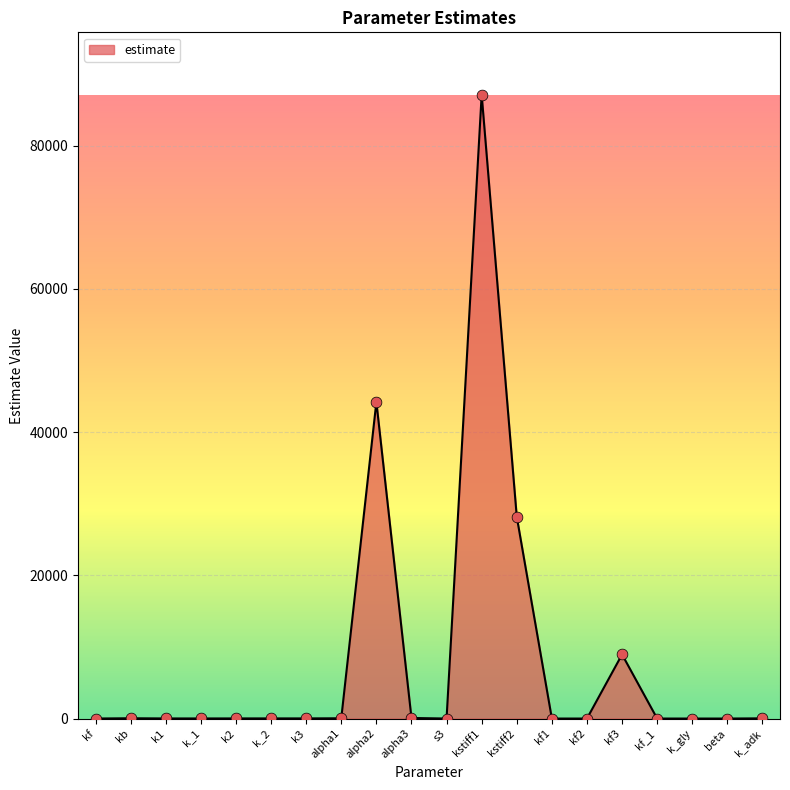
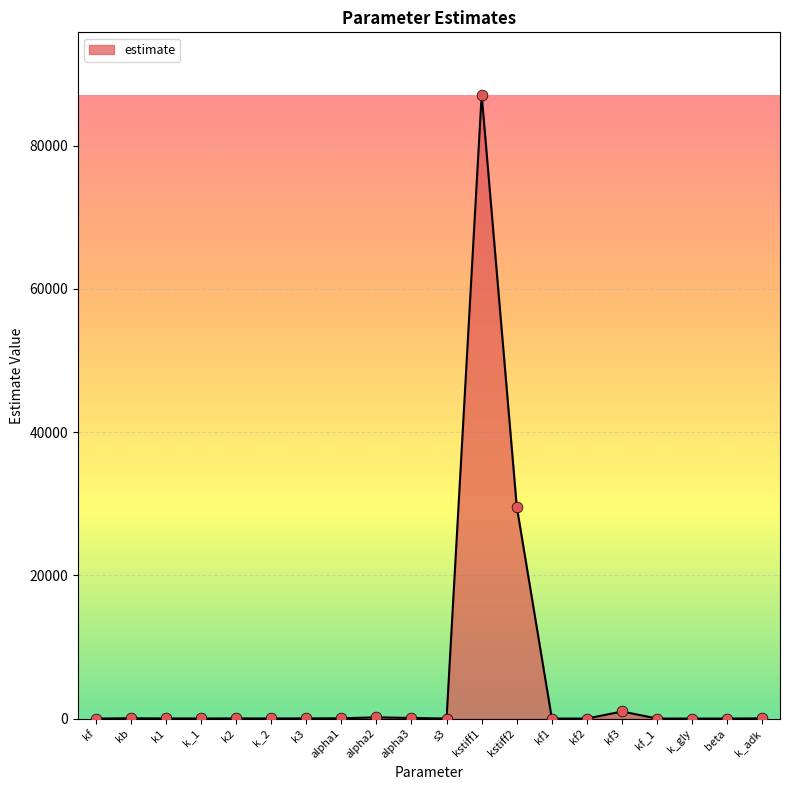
  {
    "kf": 0,
    "kb": 0,
    "k1": 0,
    "k_1": 0,
    "k2": 0,
    "k_2": 0,
    "k3": 0,
    "alpha1": 0,
-   "alpha2": 44000,
+   "alpha2": 0,
    "alpha3": 0,
    "s3": 0,
    "kstiff1": 87000,
-   "kstiff2": 28000,
+   "kstiff2": 30000,
    "kf1": 0,
    "kf2": 0,
-   "kf3": 9000,
+   "kf3": 1000,
    "kf_1": 0,
    "k_gly": 0,
    "beta": 0,
    "k_adk": 0
  }
